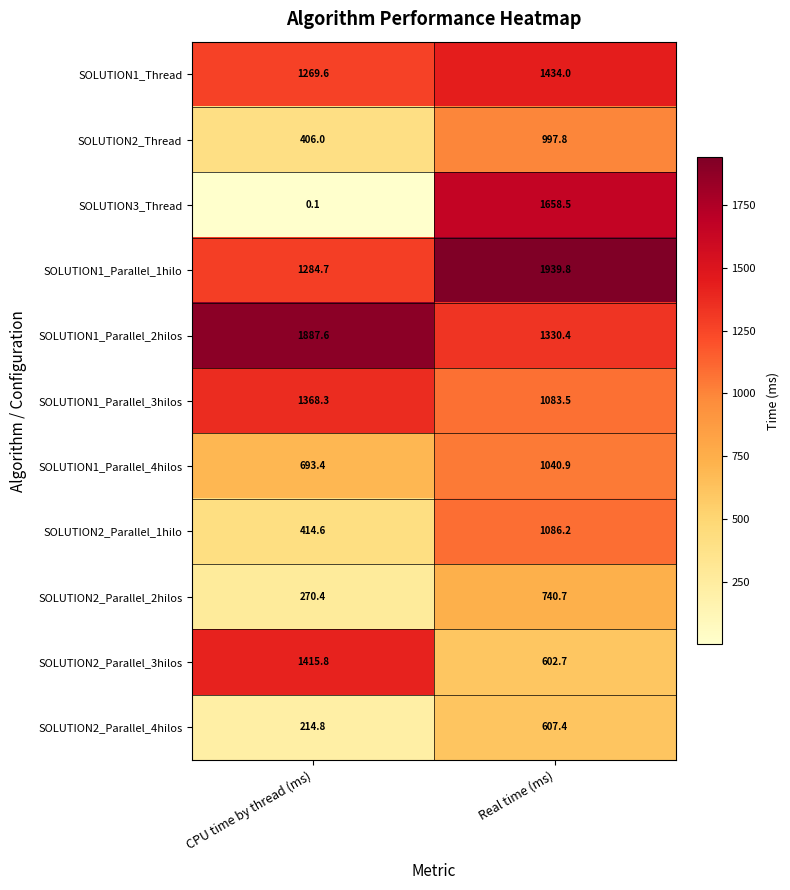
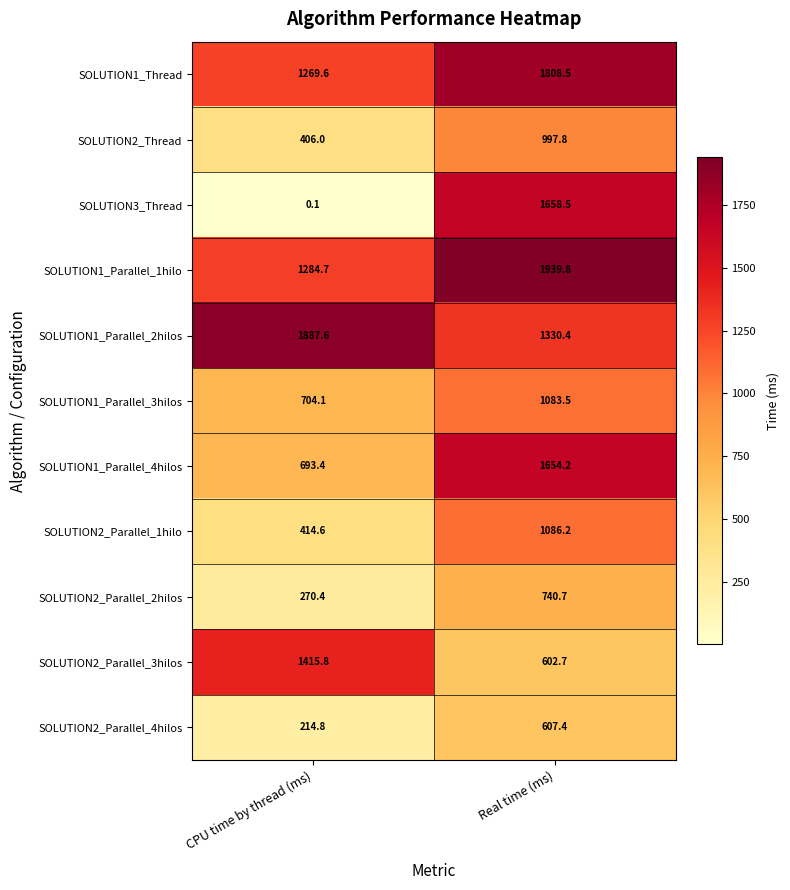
  {
    "SOLUTION1_Thread": {
      "CPU time by thread (ms)": 1269.6,
-     "Real time (ms)": 1434.0
+     "Real time (ms)": 1808.5
    },
    "SOLUTION2_Thread": {
      "CPU time by thread (ms)": 406.0,
      "Real time (ms)": 997.8
    },
    "SOLUTION3_Thread": {
      "CPU time by thread (ms)": 0.1,
      "Real time (ms)": 1658.5
    },
    "SOLUTION1_Parallel_1hilo": {
      "CPU time by thread (ms)": 1284.7,
      "Real time (ms)": 1939.8
    },
    "SOLUTION1_Parallel_2hilos": {
      "CPU time by thread (ms)": 1887.6,
      "Real time (ms)": 1330.4
    },
    "SOLUTION1_Parallel_3hilos": {
-     "CPU time by thread (ms)": 1368.3,
+     "CPU time by thread (ms)": 704.1,
      "Real time (ms)": 1083.5
    },
    "SOLUTION1_Parallel_4hilos": {
      "CPU time by thread (ms)": 693.4,
-     "Real time (ms)": 1040.9
+     "Real time (ms)": 1654.2
    },
    "SOLUTION2_Parallel_1hilo": {
      "CPU time by thread (ms)": 414.6,
      "Real time (ms)": 1086.2
    },
    "SOLUTION2_Parallel_2hilos": {
      "CPU time by thread (ms)": 270.4,
      "Real time (ms)": 740.7
    },
    "SOLUTION2_Parallel_3hilos": {
      "CPU time by thread (ms)": 1415.8,
      "Real time (ms)": 602.7
    },
    "SOLUTION2_Parallel_4hilos": {
      "CPU time by thread (ms)": 214.8,
      "Real time (ms)": 607.4
    }
  }
